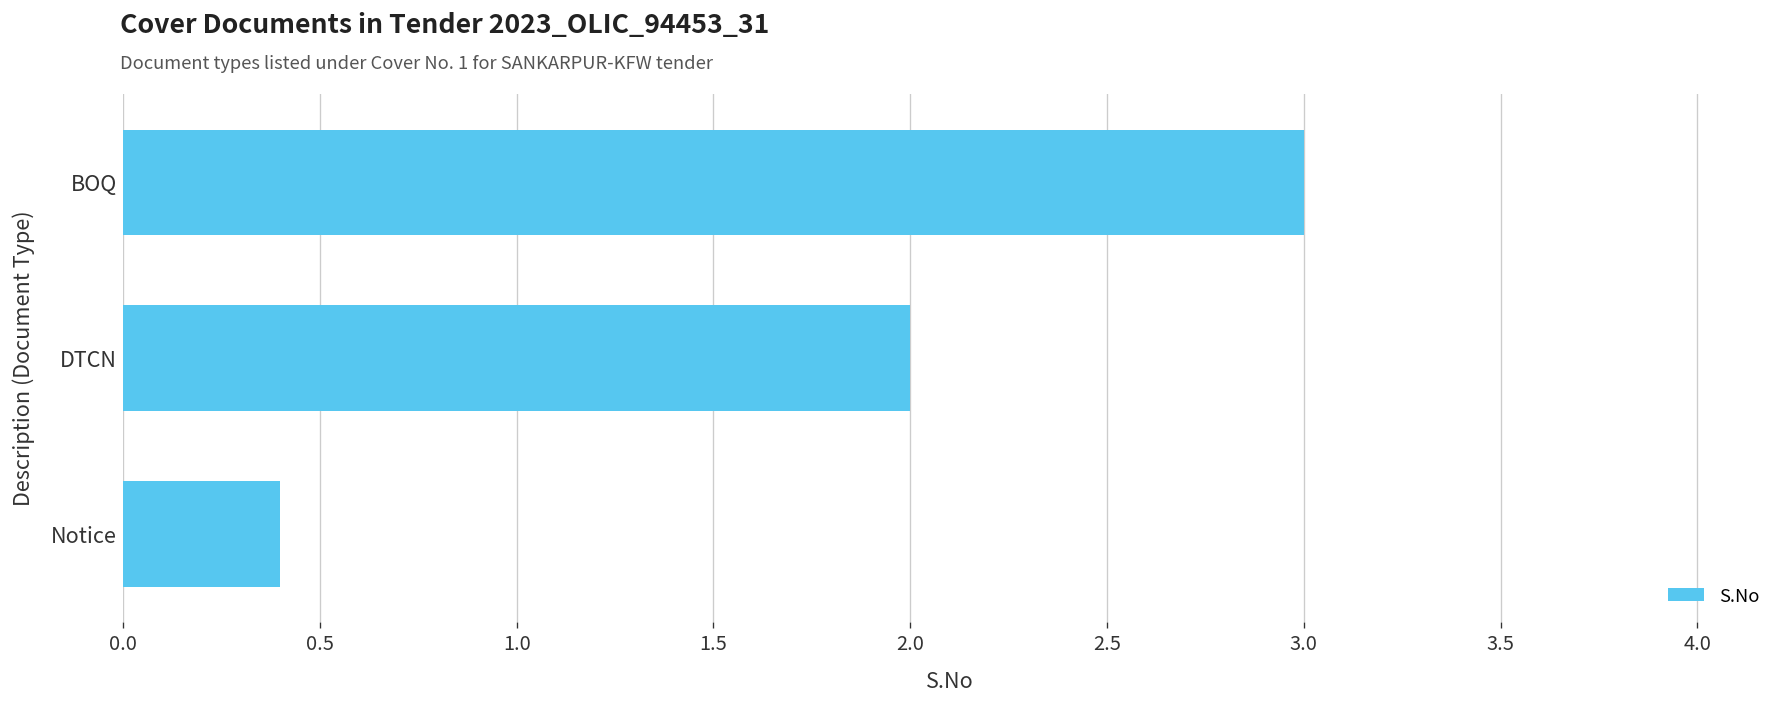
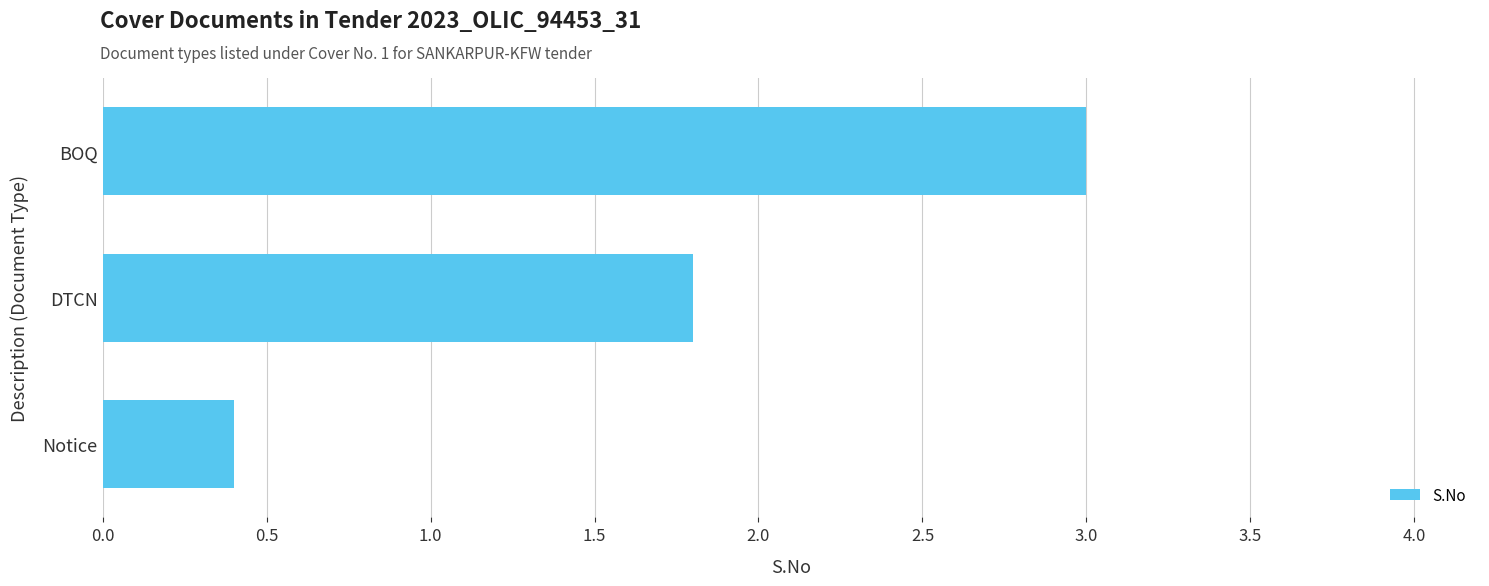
  {
    "BOQ": 3.0,
-   "DTCN": 2.0,
+   "DTCN": 1.8,
    "Notice": 0.4
  }
